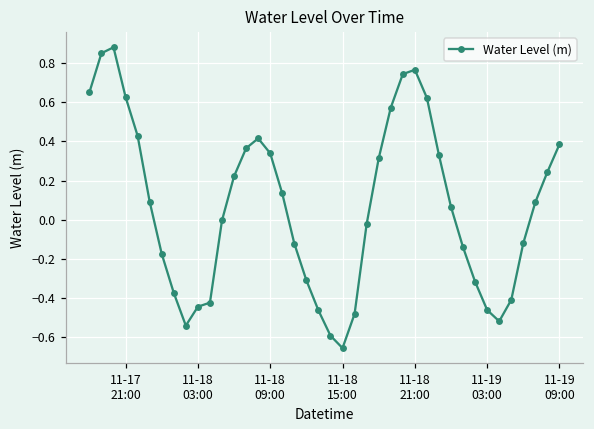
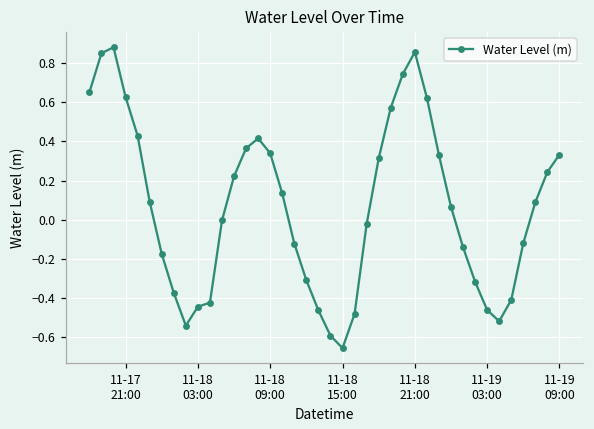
  {
    "11-17 21:00": 0.63,
    "11-18 03:00": -0.44,
    "11-18 09:00": 0.34,
    "11-18 15:00": -0.65,
-   "11-18 21:00": 0.77,
+   "11-18 21:00": 0.86,
    "11-19 03:00": -0.46,
-   "11-19 09:00": 0.39
+   "11-19 09:00": 0.33
  }
